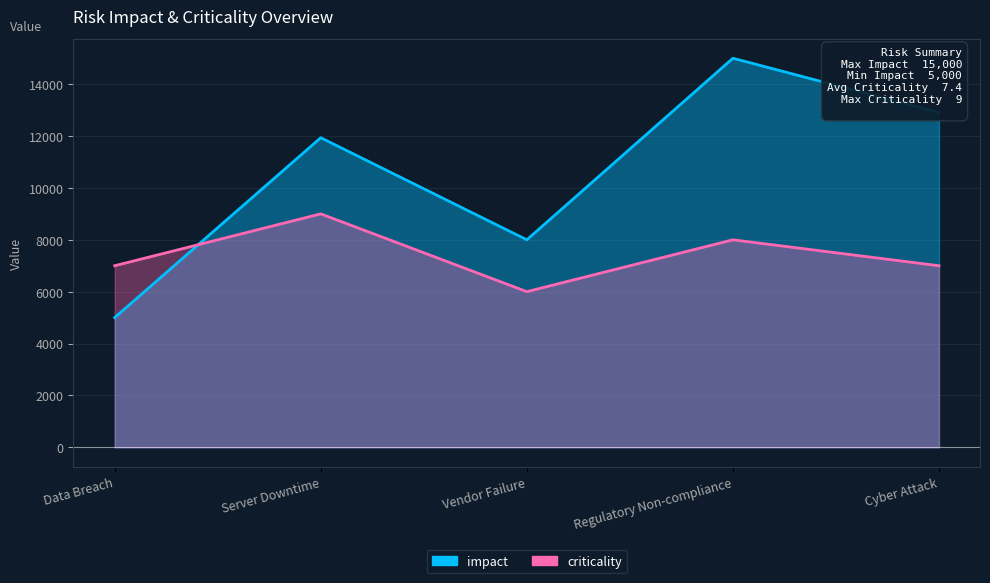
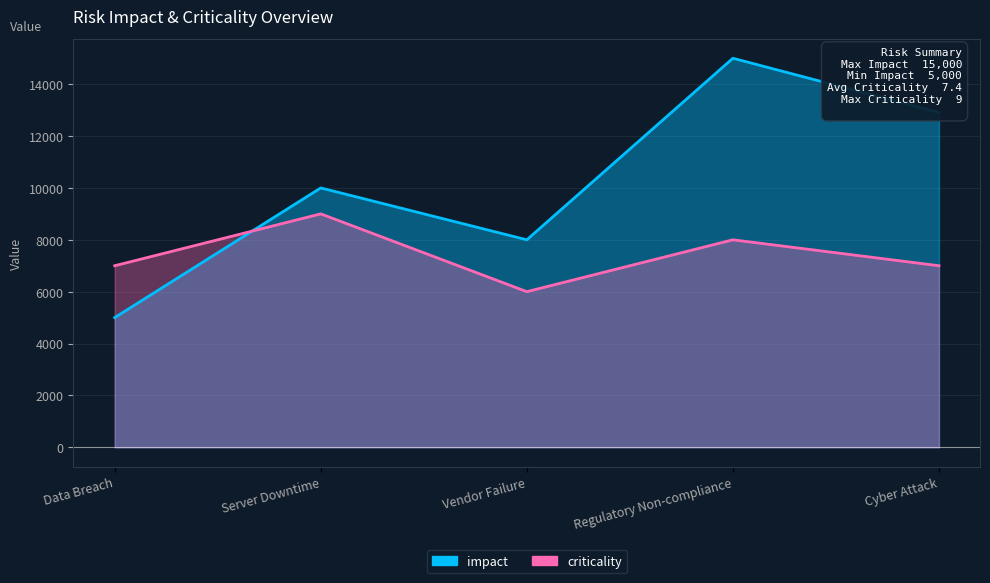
  {
    "impact": {
      "Data Breach": 5000,
-     "Server Downtime": 11900,
+     "Server Downtime": 10000,
      "Vendor Failure": 8000,
      "Regulatory Non-compliance": 15000
    },
    "criticality": {
      "Data Breach": 7000,
      "Server Downtime": 9000,
      "Vendor Failure": 6000,
      "Regulatory Non-compliance": 8000,
      "Cyber Attack": 7000
    }
  }
